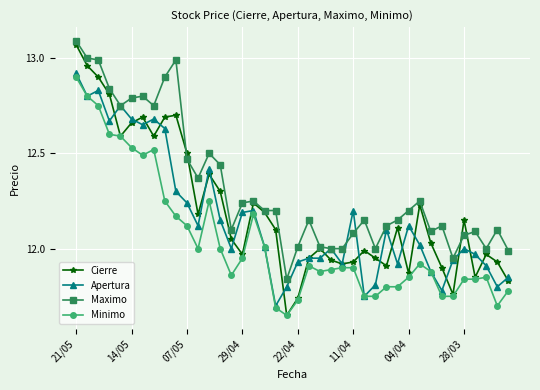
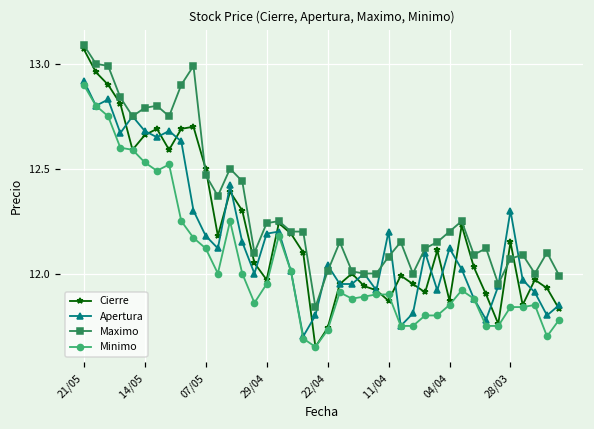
  {
    "Cierre": {
      "21/05": 13.07,
      "14/05": 12.66,
      "07/05": 12.50,
      "29/04": 11.97,
-     "11/04": 11.93,
+     "11/04": 11.87,
      "04/04": 11.87,
      "28/03": 12.15
    },
    "Apertura": {
      "21/05": 12.92,
      "14/05": 12.68,
-     "07/05": 12.24,
+     "07/05": 12.18,
      "29/04": 12.19,
-     "22/04": 11.93,
+     "22/04": 12.04,
      "11/04": 12.20,
      "04/04": 12.12,
-     "28/03": 12.0
+     "28/03": 12.3
    }
  }
